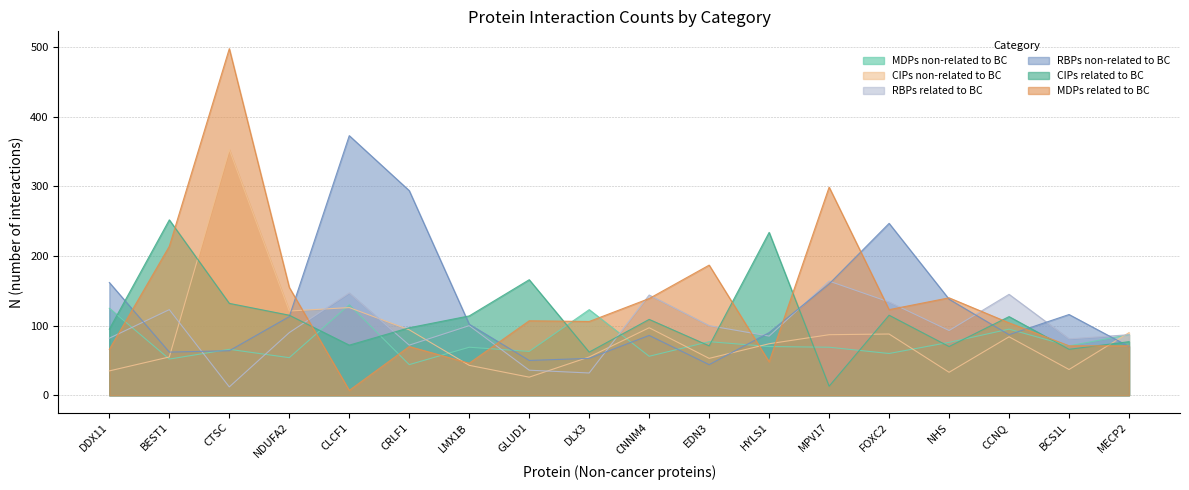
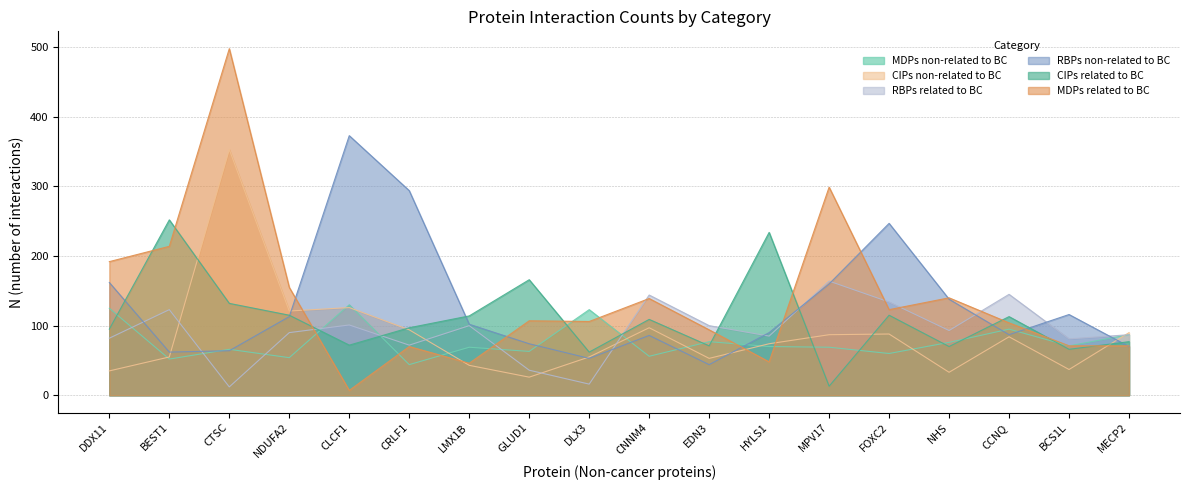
  {
    "CIPs non-related to BC": {
      "DDX11": 40,
      "CTSC": 350,
      "NDUFA2": 120,
      "CLCF1": 130,
      "GLUD1": 30,
      "CNNM4": 100,
      "EDN3": 50,
      "HYLS1": 70,
      "MPV17": 90,
      "FOXC2": 90,
      "NHS": 30,
      "BCS1L": 40
    },
    "RBPs related to BC": {
      "DDX11": 80,
      "BEST1": 120,
      "CTSC": 10,
      "NDUFA2": 90,
-     "CLCF1": 150,
+     "CLCF1": 100,
      "GLUD1": 40,
-     "DLX3": 30,
+     "DLX3": 20,
      "CNNM4": 140,
      "EDN3": 100,
      "HYLS1": 90,
      "MPV17": 160,
      "FOXC2": 130,
      "NHS": 90,
      "CCNQ": 150,
      "BCS1L": 80
    },
    "RBPs non-related to BC": {
      "DDX11": 160,
      "BEST1": 60,
      "CLCF1": 370,
      "CRLF1": 290,
-     "GLUD1": 50,
+     "GLUD1": 70,
      "CNNM4": 90,
      "EDN3": 40,
      "HYLS1": 90,
      "MPV17": 160,
      "FOXC2": 250,
      "BCS1L": 120
    },
    "MDPs related to BC": {
-     "DDX11": 70,
+     "DDX11": 190,
      "BEST1": 210,
      "CTSC": 500,
      "NDUFA2": 160,
      "CLCF1": 10,
      "GLUD1": 110,
      "DLX3": 110,
      "CNNM4": 140,
-     "EDN3": 190,
+     "EDN3": 90,
      "HYLS1": 50,
      "MPV17": 300,
      "FOXC2": 120,
      "CCNQ": 100
    }
  }
